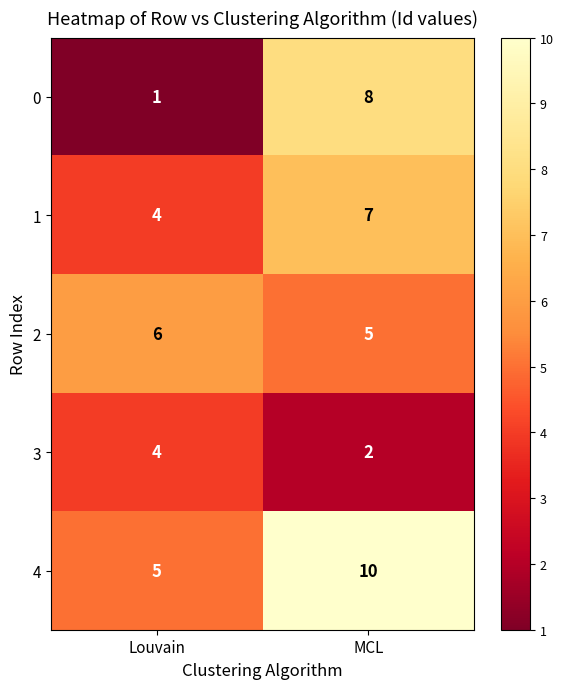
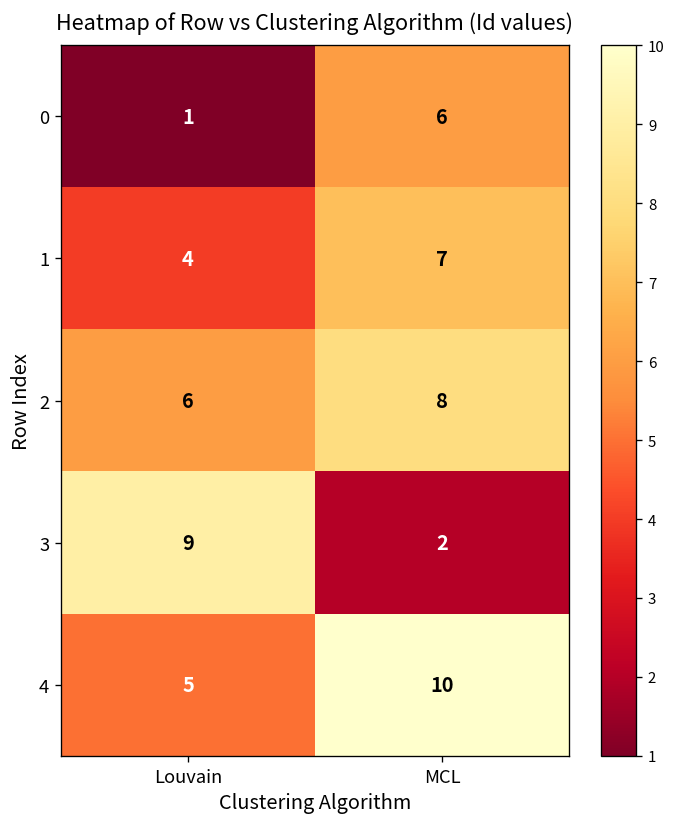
  {
    "0": {
      "Louvain": 1,
-     "MCL": 8
+     "MCL": 6
    },
    "1": {
      "Louvain": 4,
      "MCL": 7
    },
    "2": {
      "Louvain": 6,
-     "MCL": 5
+     "MCL": 8
    },
    "3": {
-     "Louvain": 4,
+     "Louvain": 9,
      "MCL": 2
    },
    "4": {
      "Louvain": 5,
      "MCL": 10
    }
  }
